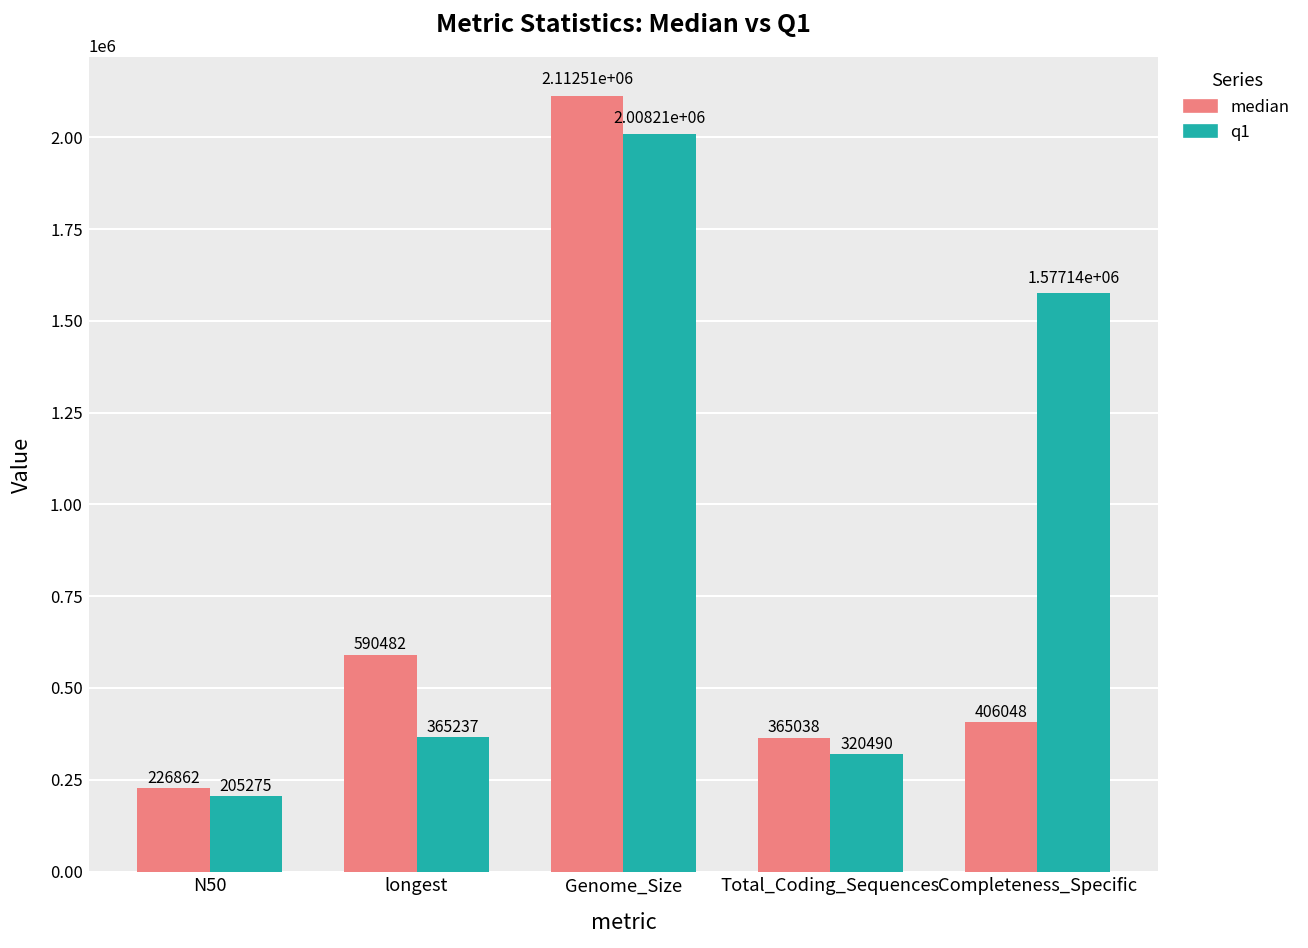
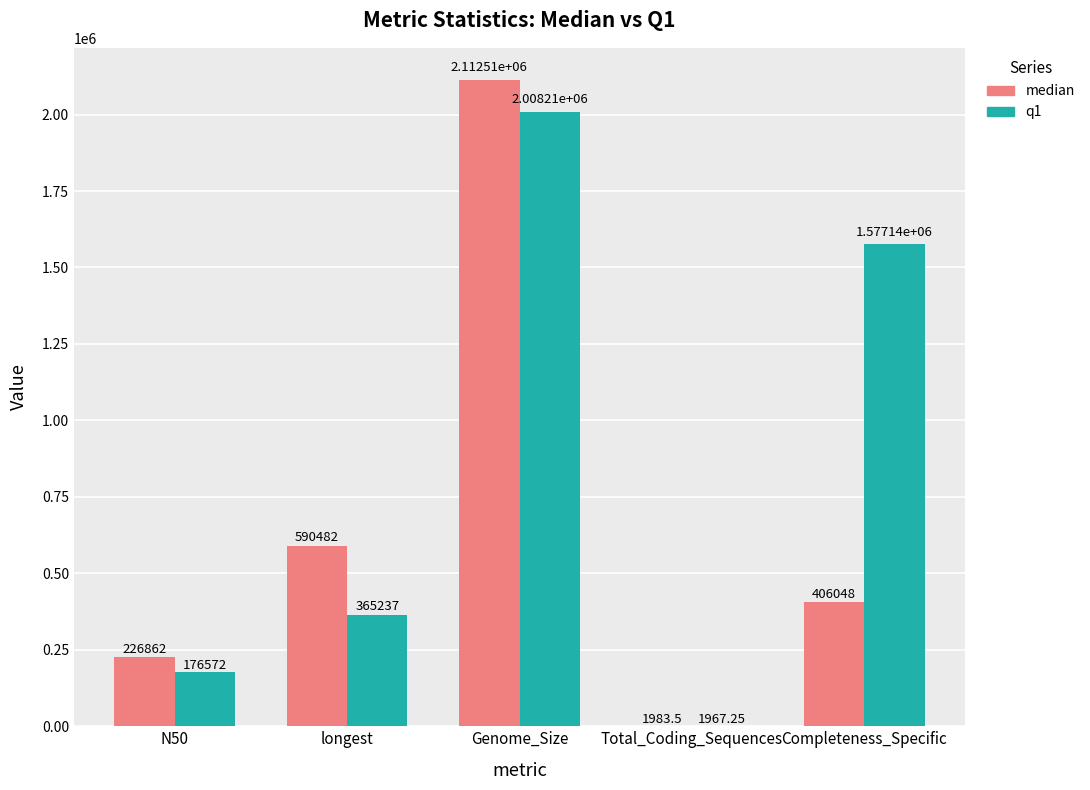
  {
    "median": {
      "N50": "226862",
      "longest": "590482",
-     "Total_Coding_Sequences": "365038",
+     "Total_Coding_Sequences": "1983.5",
      "Completeness_Specific": "406048"
    },
    "q1": {
-     "N50": "205275",
+     "N50": "176572",
      "longest": "365237",
      "Genome_Size": "2.00821e+06",
-     "Total_Coding_Sequences": "320490"
+     "Total_Coding_Sequences": "1967.25"
    }
  }
